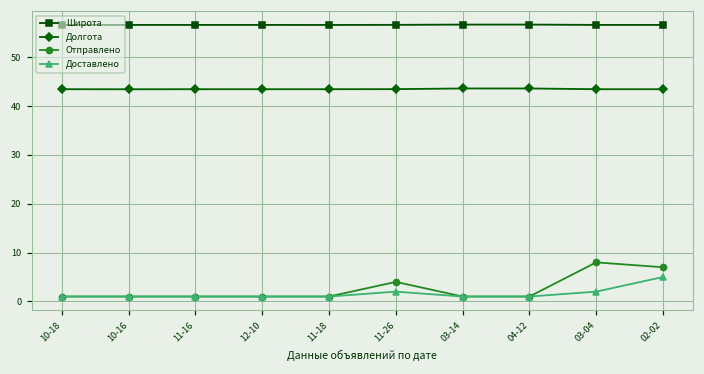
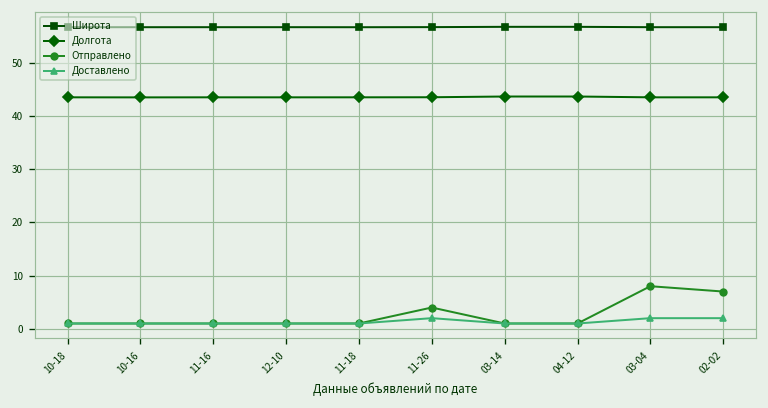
  {
    "Отправлено": {
      "11-26": 4,
      "03-04": 8,
      "02-02": 7
    },
    "Доставлено": {
      "11-26": 2,
      "03-04": 2,
-     "02-02": 5
+     "02-02": 2
    }
  }
